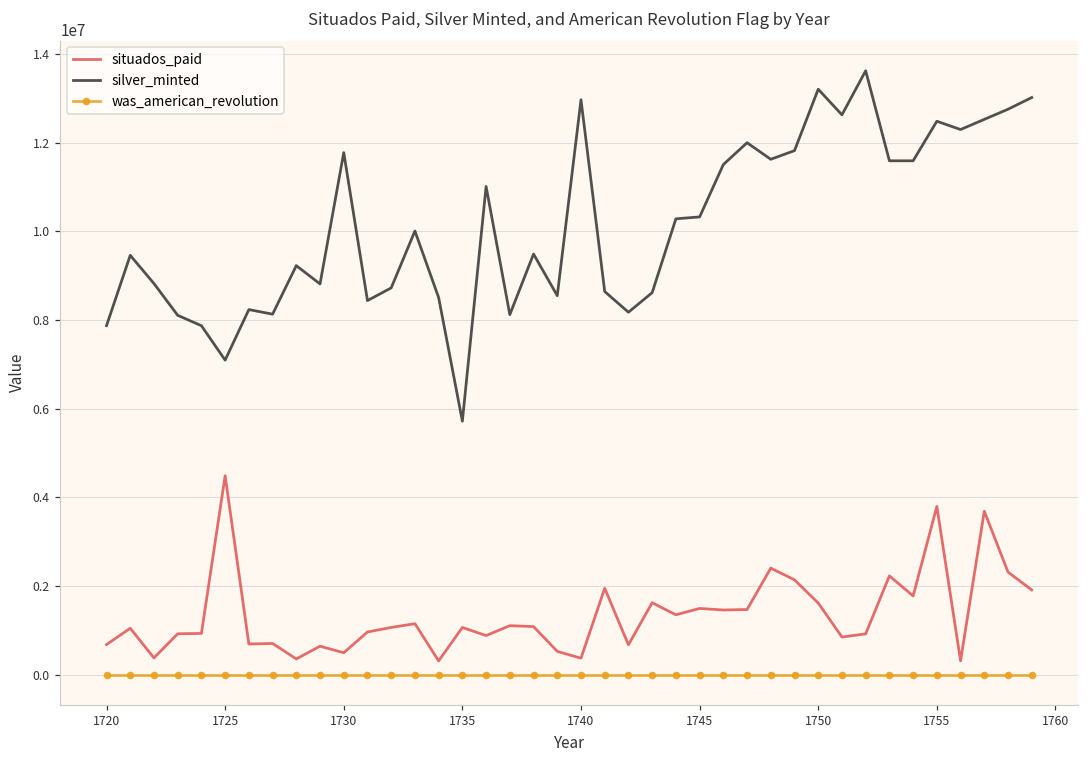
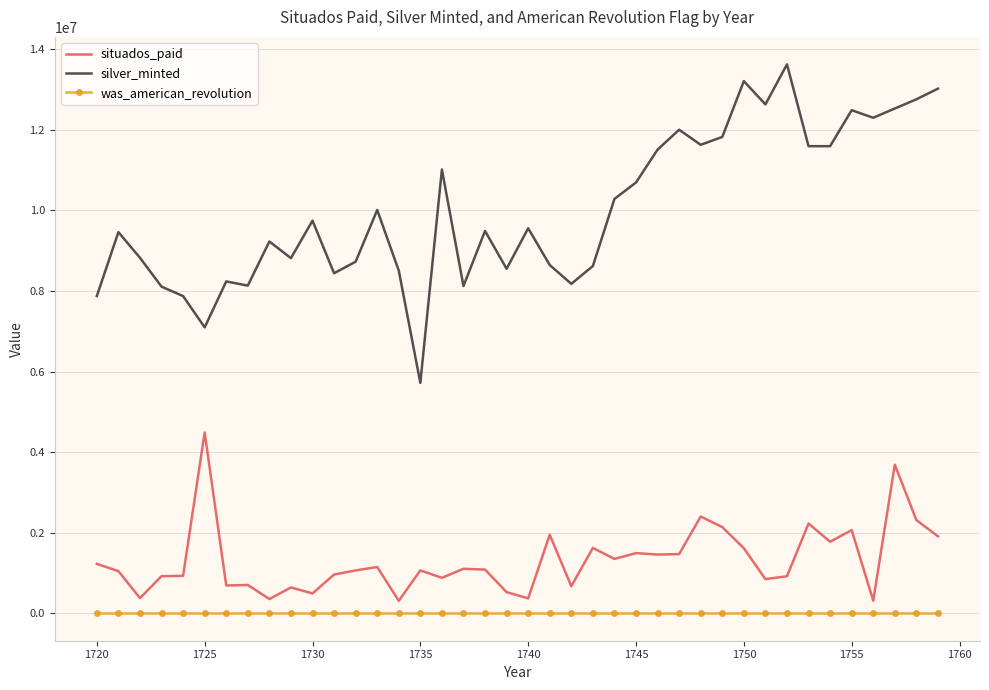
  {
    "situados_paid": {
-     "1720": 700000,
+     "1720": 1200000,
      "1725": 4500000,
      "1730": 500000,
      "1735": 1100000,
      "1740": 400000,
      "1745": 1500000,
      "1750": 1600000,
-     "1755": 3800000
+     "1755": 2100000
    },
    "silver_minted": {
      "1720": 7900000,
      "1725": 7100000,
-     "1730": 11800000,
+     "1730": 9700000,
      "1735": 5700000,
-     "1740": 13000000,
-     "1745": 10300000,
+     "1740": 9600000,
+     "1745": 10700000,
      "1750": 13200000,
      "1755": 12500000
    },
    "was_american_revolution": {
      "1720": 0,
      "1725": 0,
      "1730": 0,
      "1735": 0,
      "1740": 0,
      "1745": 0,
      "1750": 0,
      "1755": 0
    }
  }
